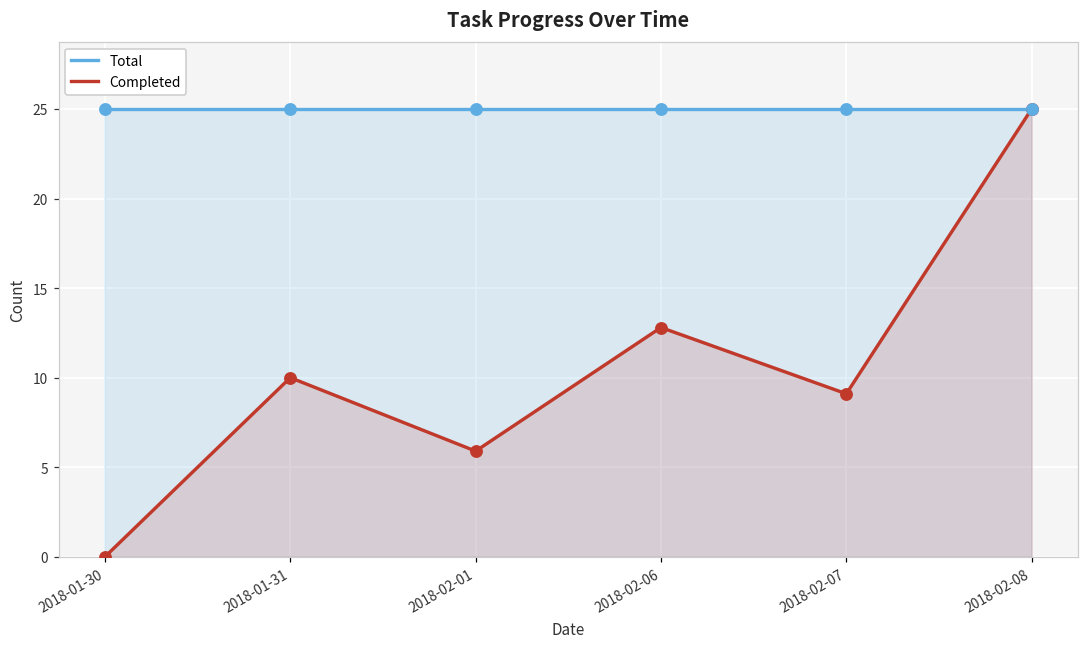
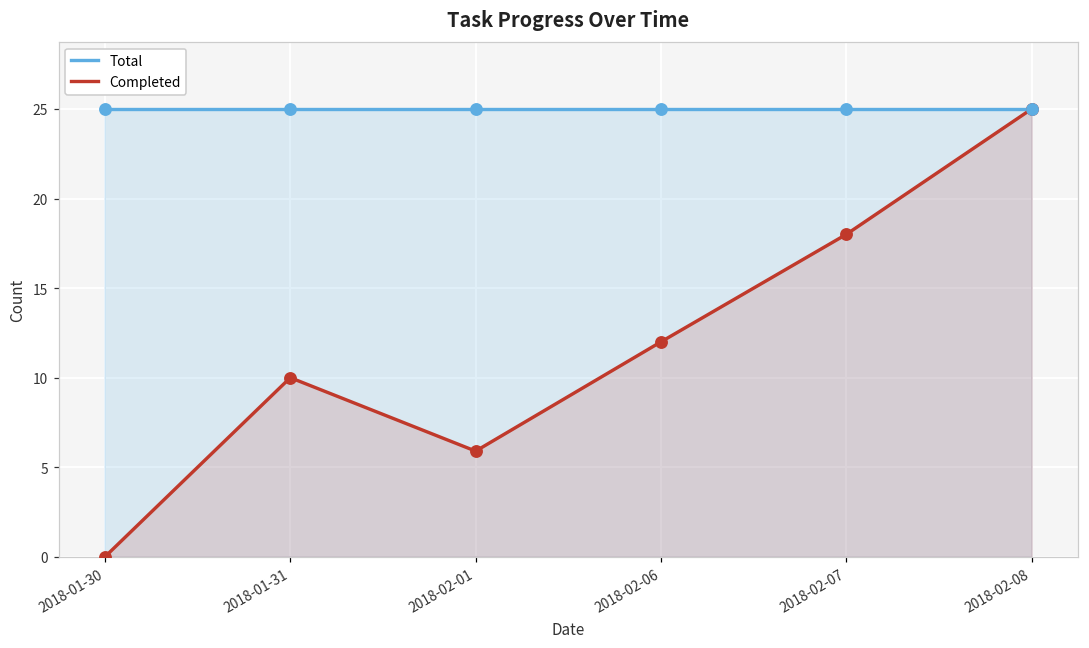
  {
    "Total": {
      "2018-01-30": 25.0,
      "2018-01-31": 25.0,
      "2018-02-01": 25.0,
      "2018-02-06": 25.0,
      "2018-02-07": 25.0
    },
    "Completed": {
      "2018-01-30": 0.0,
      "2018-01-31": 10.0,
      "2018-02-01": 5.9,
-     "2018-02-06": 12.8,
-     "2018-02-07": 9.1
+     "2018-02-06": 12.0,
+     "2018-02-07": 18.0
    }
  }
